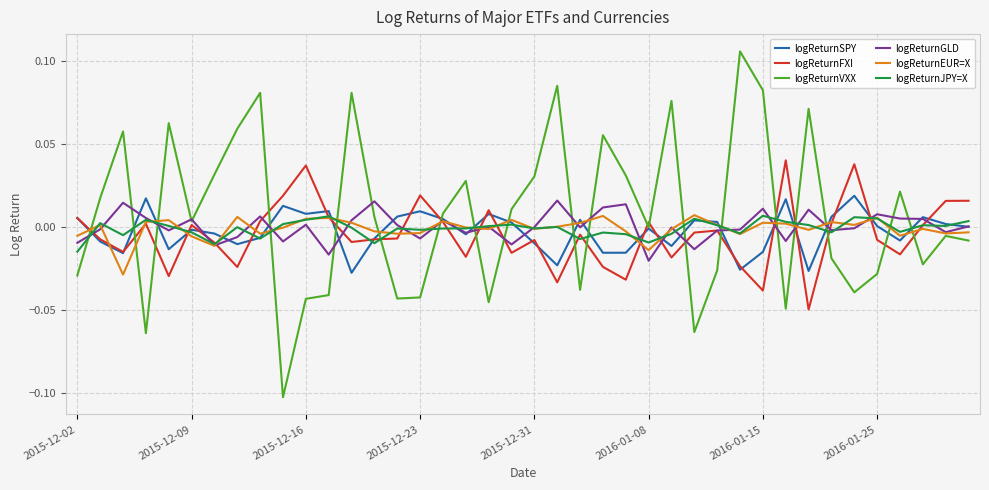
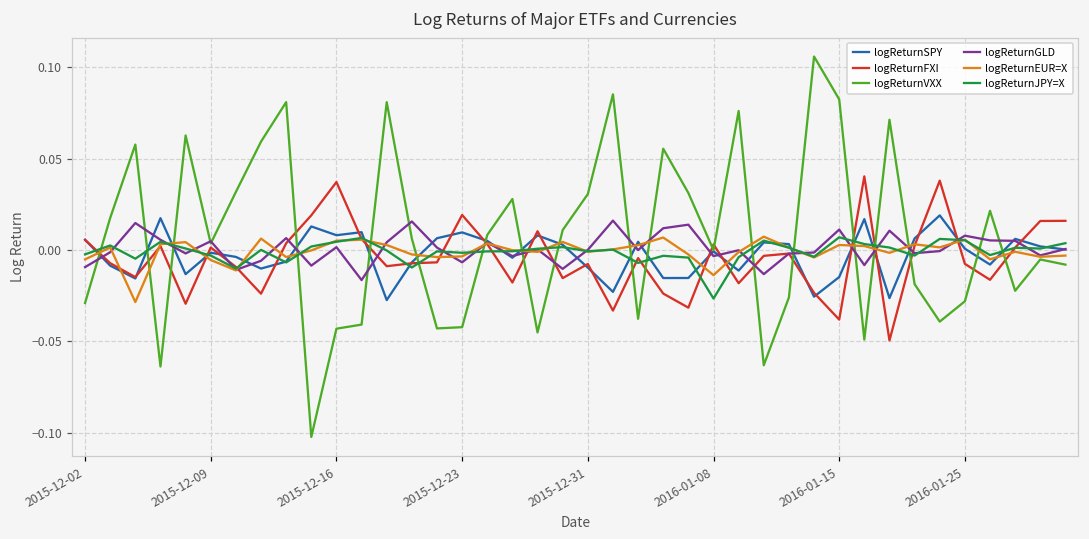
  {
    "logReturnSPY": {
      "2015-12-09": -0.001,
      "2015-12-16": 0.008,
      "2015-12-23": 0.010,
      "2015-12-31": -0.010,
      "2016-01-15": -0.015,
      "2016-01-25": 0.001
    },
    "logReturnFXI": {
      "2015-12-09": 0.001,
      "2015-12-16": 0.037,
      "2015-12-23": 0.019,
      "2015-12-31": -0.008,
      "2016-01-08": 0.003,
      "2016-01-15": -0.038,
      "2016-01-25": -0.008
    },
    "logReturnVXX": {
      "2015-12-02": -0.029,
      "2015-12-16": -0.043,
      "2015-12-23": -0.042,
      "2015-12-31": 0.031,
      "2016-01-15": 0.083,
      "2016-01-25": -0.028
    },
    "logReturnGLD": {
      "2015-12-02": -0.009,
      "2015-12-16": 0.002,
      "2015-12-23": -0.007,
-     "2016-01-08": -0.020,
+     "2016-01-08": -0.003,
      "2016-01-15": 0.011,
      "2016-01-25": 0.008
    },
    "logReturnEUR=X": {
      "2015-12-02": -0.005,
      "2015-12-09": -0.005,
      "2015-12-23": -0.003,
      "2016-01-08": -0.014,
      "2016-01-15": 0.003
    },
    "logReturnJPY=X": {
-     "2015-12-02": -0.015,
+     "2015-12-02": -0.002,
      "2015-12-09": -0.003,
      "2015-12-23": -0.001,
-     "2016-01-08": -0.009,
+     "2016-01-08": -0.027,
      "2016-01-15": 0.007
    }
  }
